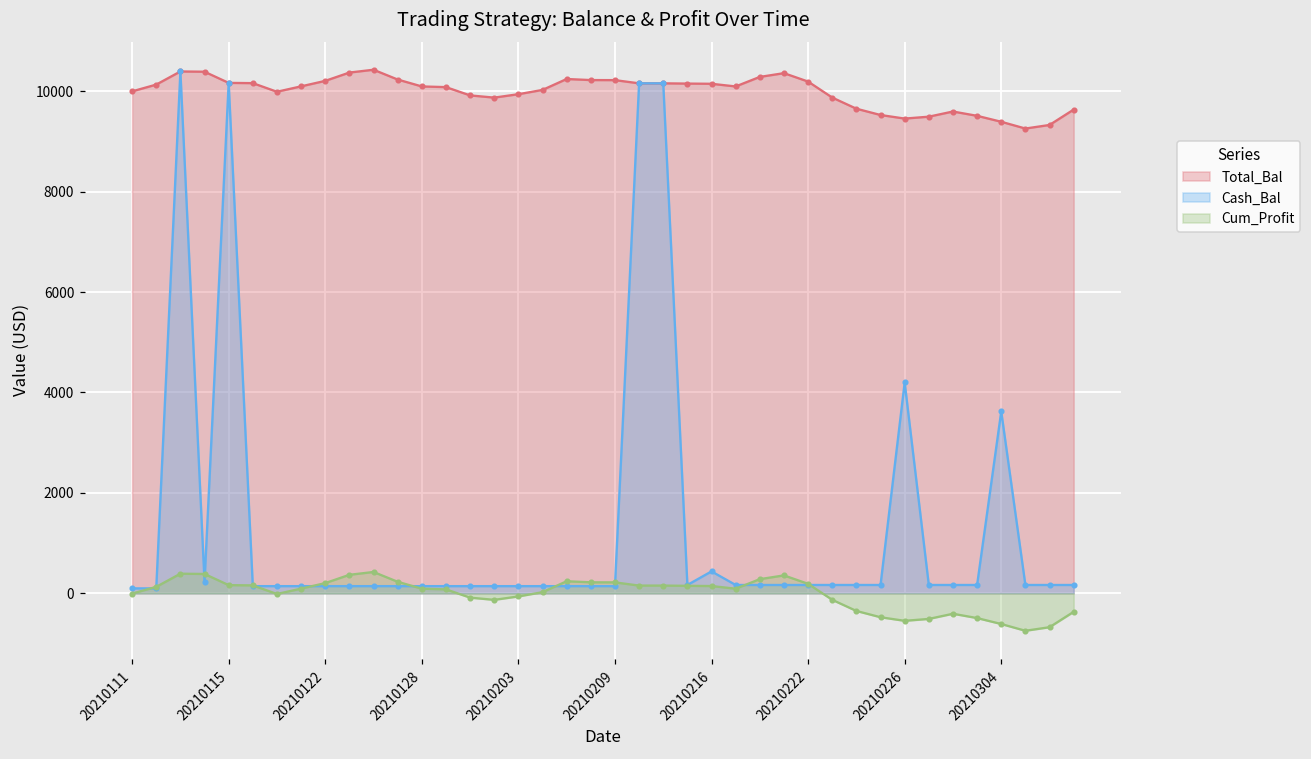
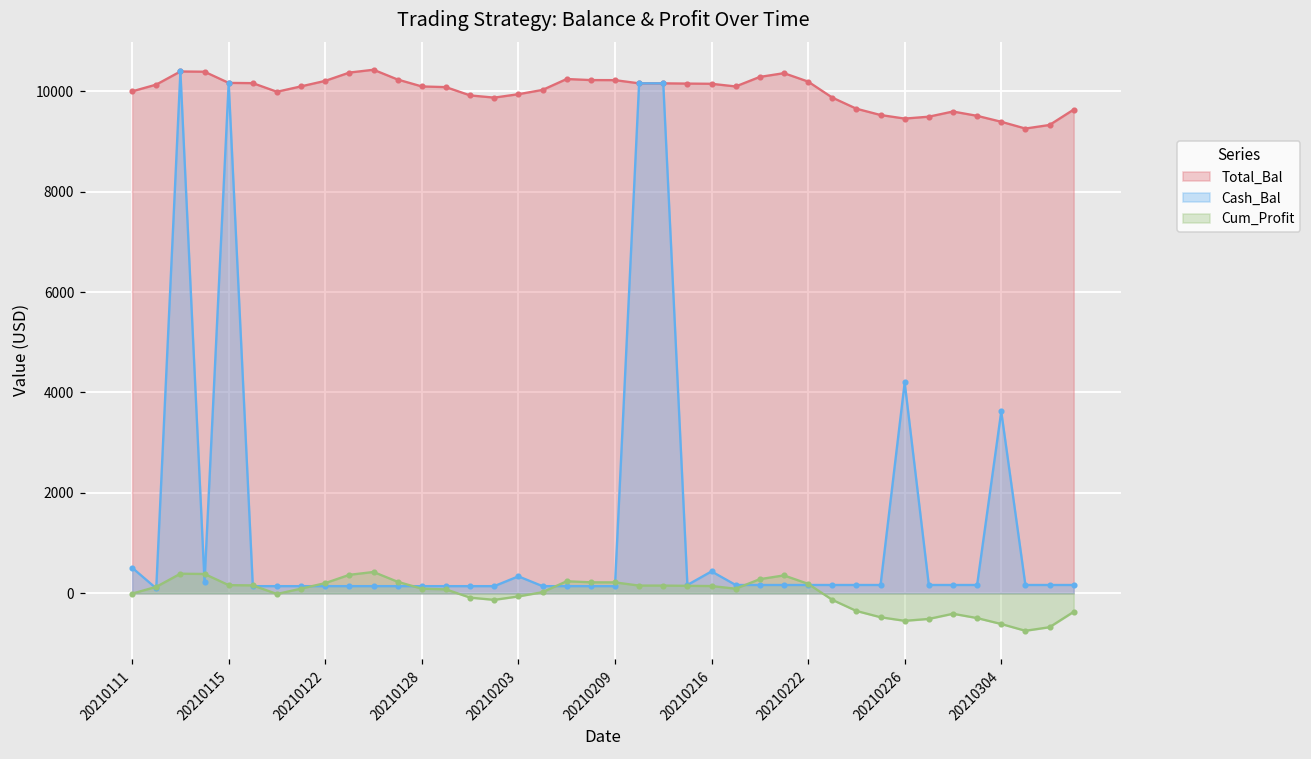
  {
    "Cash_Bal": {
-     "20210111": 100,
+     "20210111": 500,
      "20210122": 100,
-     "20210203": 100,
+     "20210203": 300,
      "20210209": 100,
      "20210216": 400,
      "20210226": 4200,
      "20210304": 3600
    }
  }
